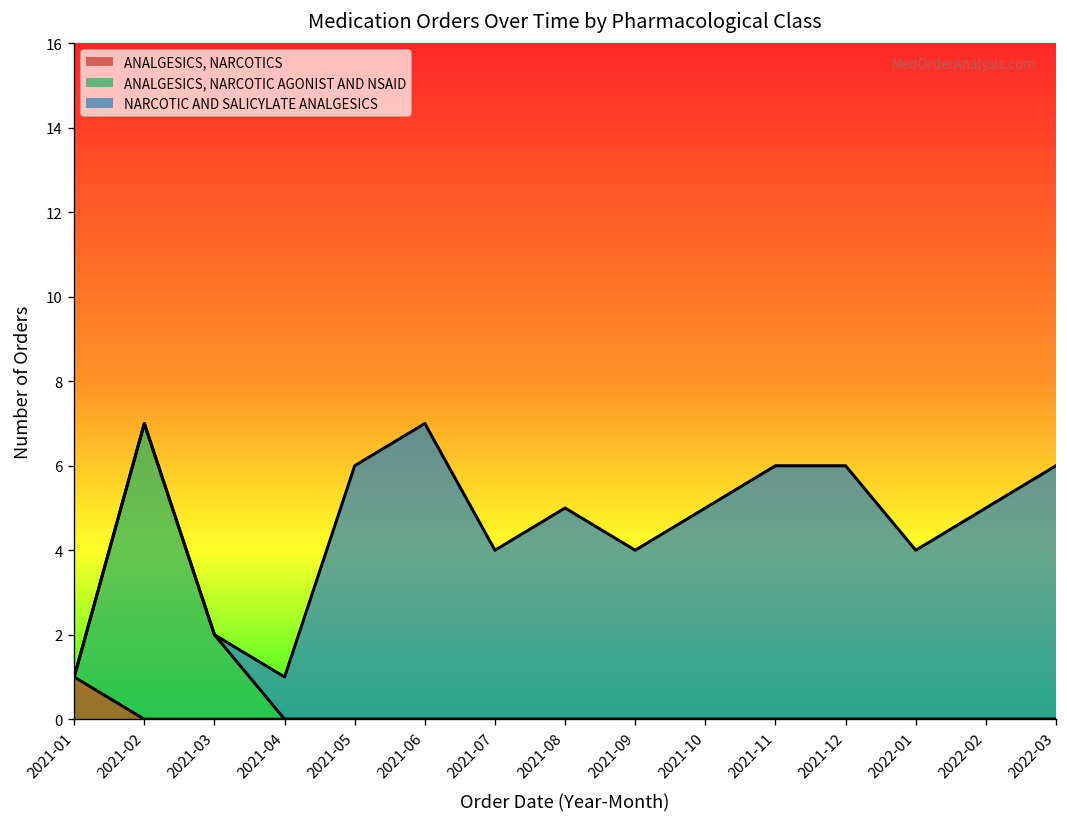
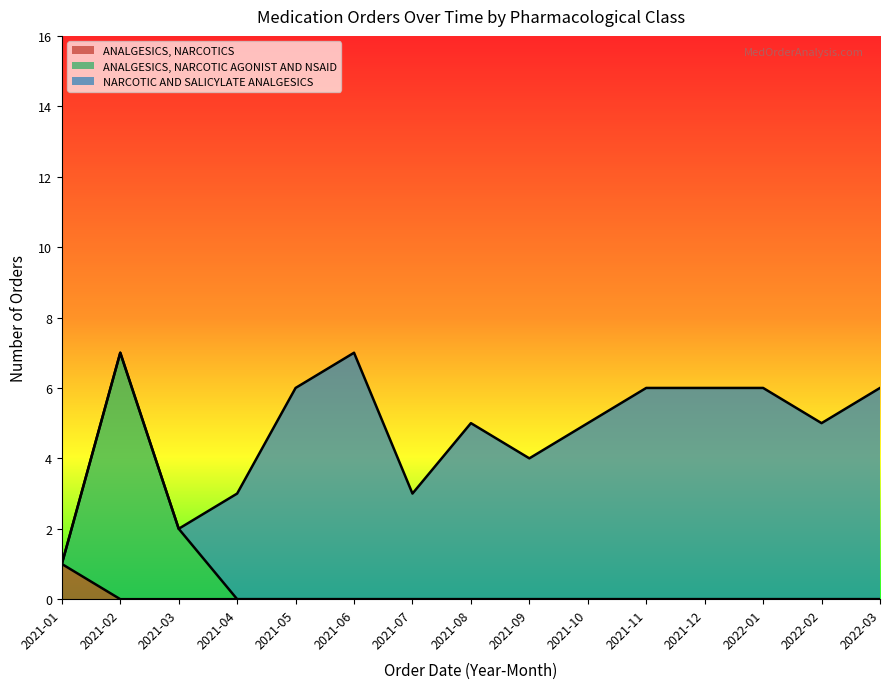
  {
    "ANALGESICS, NARCOTICS": {
      "2021-02": 0,
      "2021-03": 0
    },
    "NARCOTIC AND SALICYLATE ANALGESICS": {
-     "2021-04": 1,
+     "2021-04": 3,
      "2021-05": 6,
      "2021-06": 7,
-     "2021-07": 4,
+     "2021-07": 3,
      "2021-08": 5,
      "2021-09": 4,
      "2021-10": 5,
      "2021-11": 6,
      "2021-12": 6,
-     "2022-01": 4,
+     "2022-01": 6,
      "2022-02": 5,
      "2022-03": 6
    }
  }
